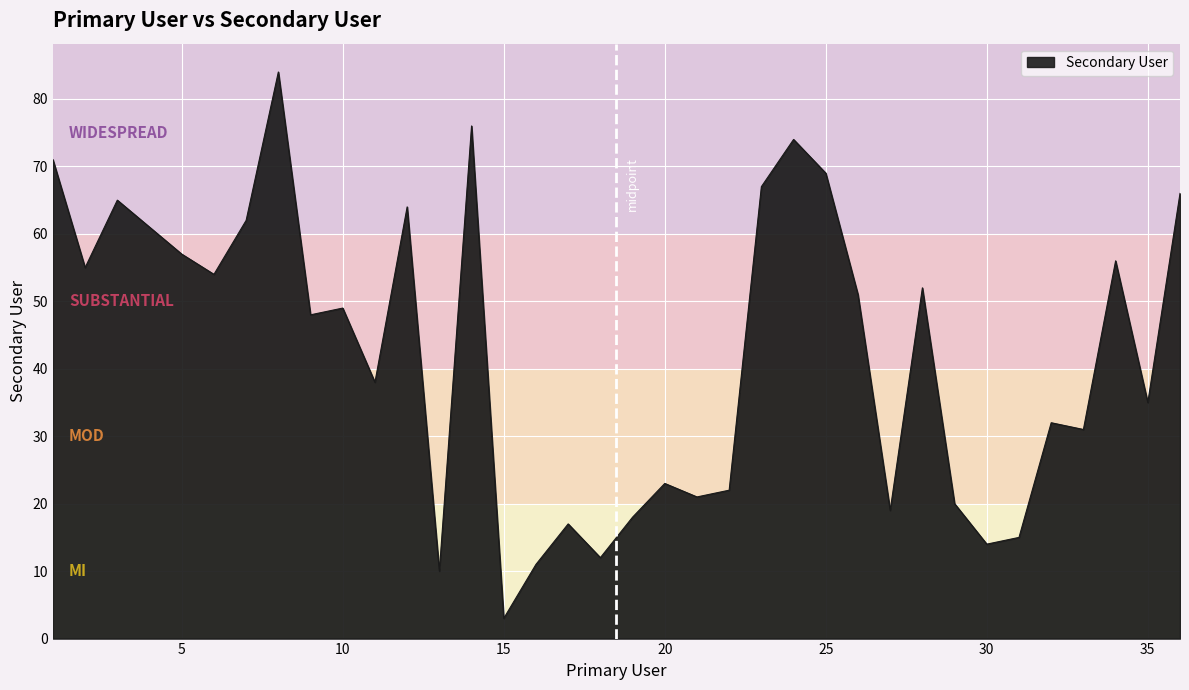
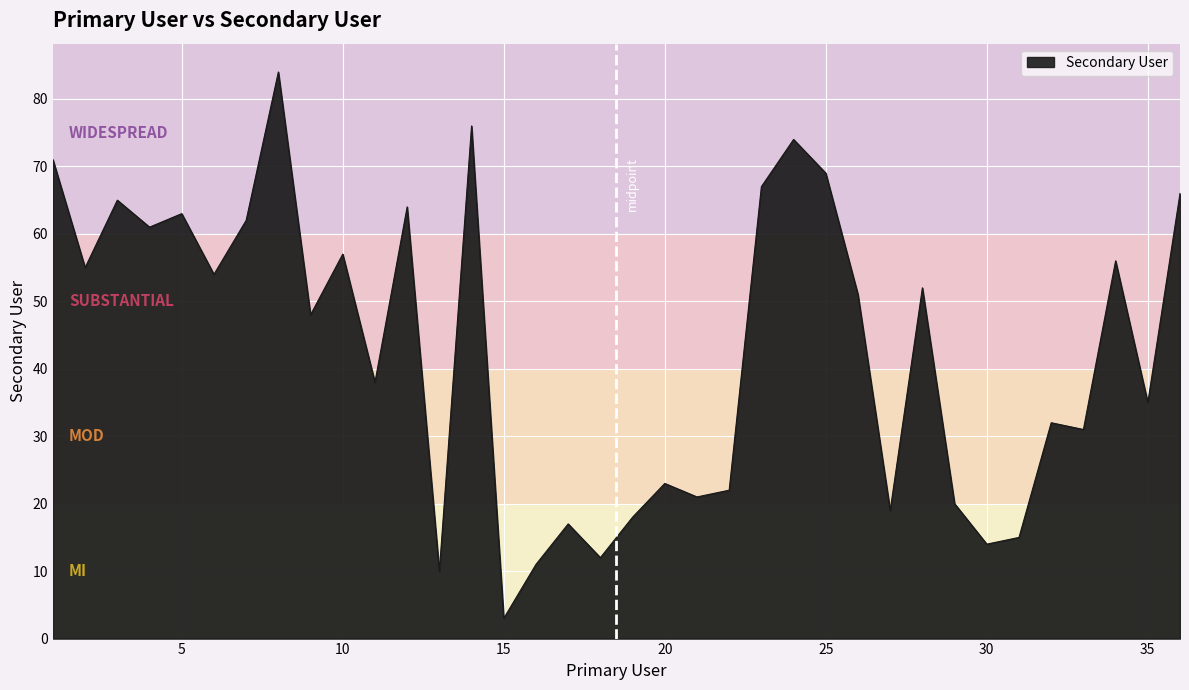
  {
-   "5": 57,
-   "10": 49,
+   "5": 63,
+   "10": 57,
    "15": 3,
    "20": 23,
    "25": 69,
    "30": 14,
    "35": 35
  }
